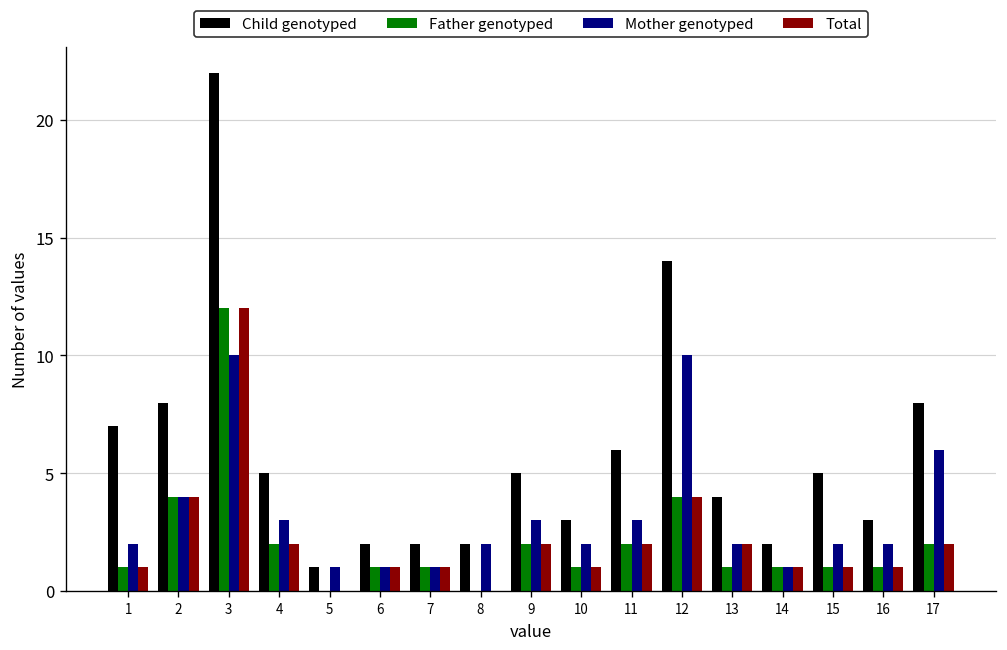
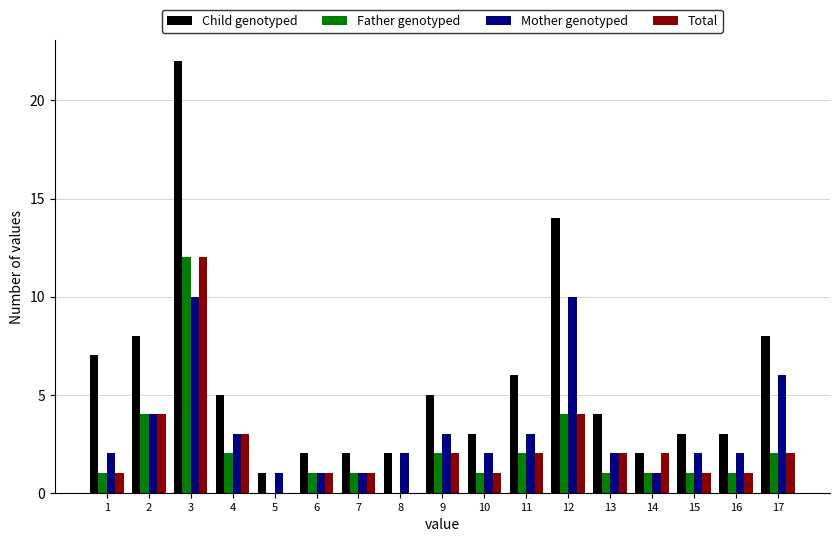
  {
    "Child genotyped": {
      "1": 7,
      "2": 8,
      "3": 22,
      "4": 5,
      "5": 1,
      "6": 2,
      "7": 2,
      "8": 2,
      "9": 5,
      "10": 3,
      "11": 6,
      "12": 14,
      "13": 4,
      "14": 2,
-     "15": 5,
+     "15": 3,
      "16": 3,
      "17": 8
    },
    "Father genotyped": {
      "1": 1,
      "2": 4,
      "3": 12,
      "4": 2,
      "5": 0,
      "6": 1,
      "7": 1,
      "8": 0,
      "9": 2,
      "10": 1,
      "11": 2,
      "12": 4,
      "13": 1,
      "14": 1,
      "15": 1,
      "16": 1,
      "17": 2
    },
    "Mother genotyped": {
      "1": 2,
      "2": 4,
      "3": 10,
      "4": 3,
      "5": 1,
      "6": 1,
      "7": 1,
      "8": 2,
      "9": 3,
      "10": 2,
      "11": 3,
      "12": 10,
      "13": 2,
      "14": 1,
      "15": 2,
      "16": 2,
      "17": 6
    },
    "Total": {
      "1": 1,
      "2": 4,
      "3": 12,
-     "4": 2,
+     "4": 3,
      "5": 0,
      "6": 1,
      "7": 1,
      "8": 0,
      "9": 2,
      "10": 1,
      "11": 2,
      "12": 4,
      "13": 2,
-     "14": 1,
+     "14": 2,
      "15": 1,
      "16": 1,
      "17": 2
    }
  }
